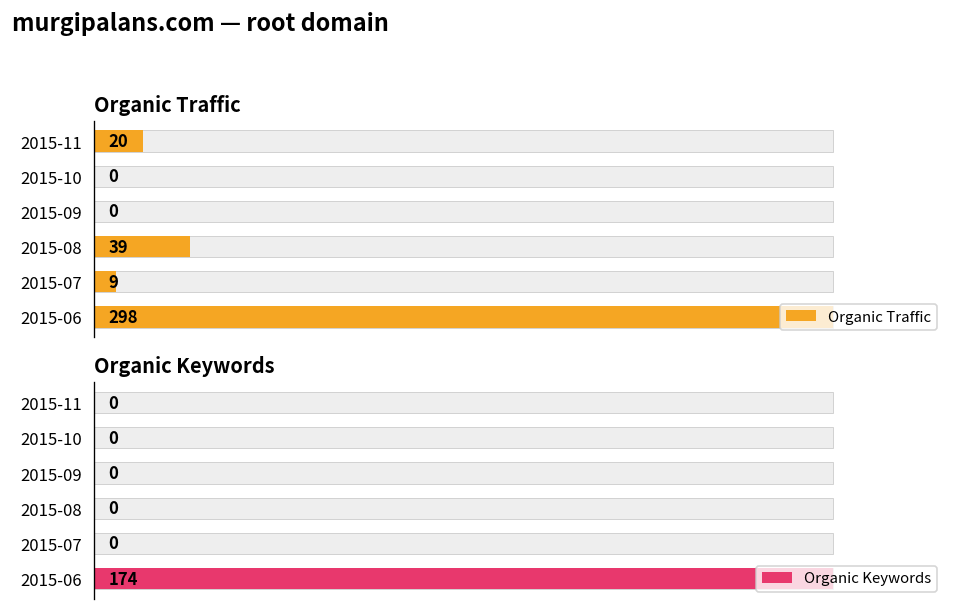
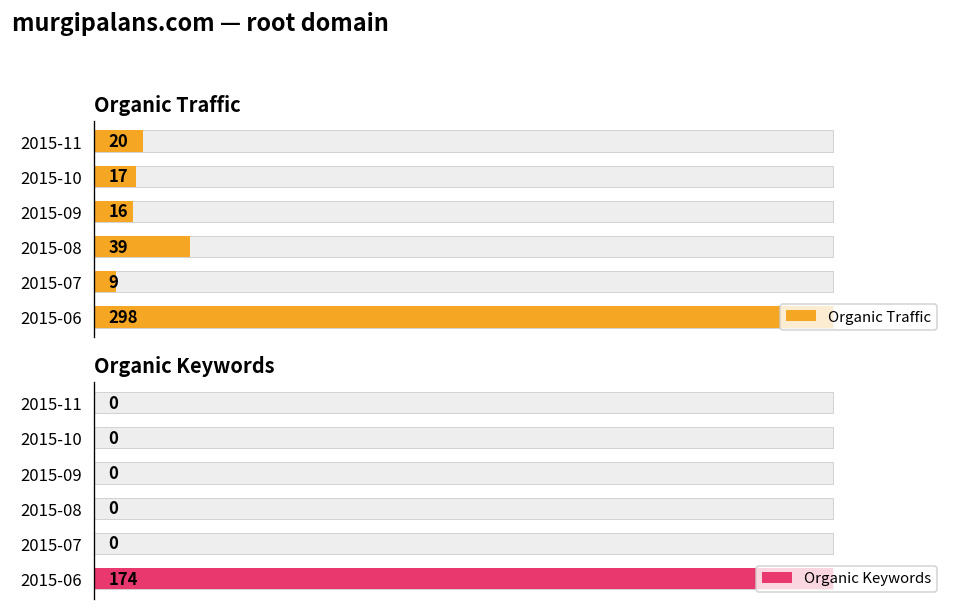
  {
    "Organic Traffic": {
      "Organic Traffic": {
-       "2015-10": 0,
-       "2015-09": 0
+       "2015-10": 17,
+       "2015-09": 16
      }
    },
    "Organic Keywords": {
      "Organic Keywords": {
        "2015-11": 0,
        "2015-10": 0,
        "2015-09": 0,
        "2015-08": 0,
        "2015-07": 0
      }
    }
  }
